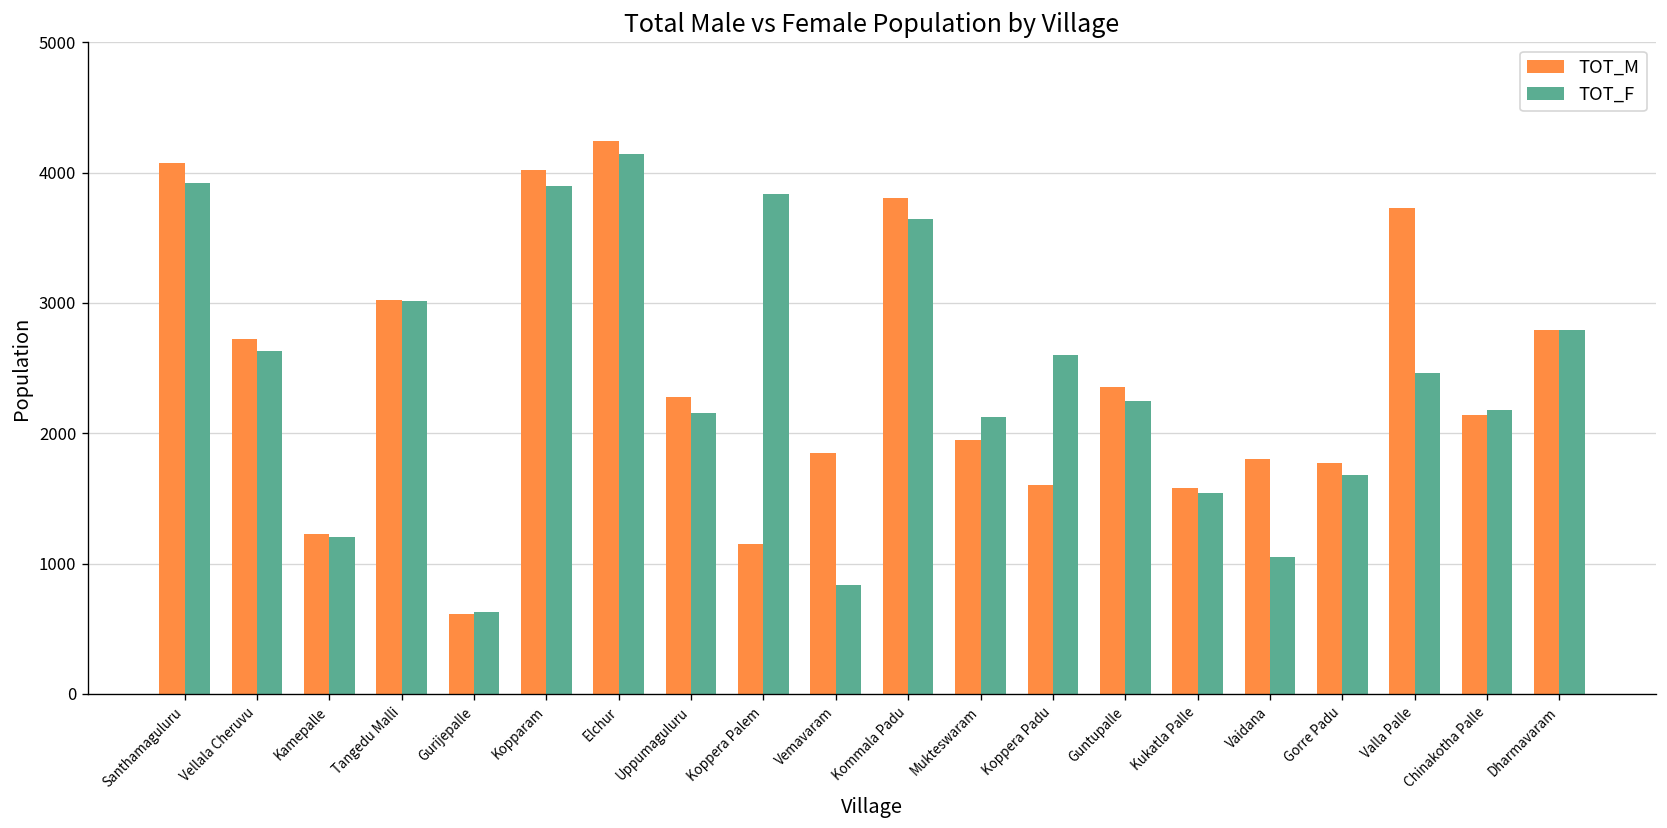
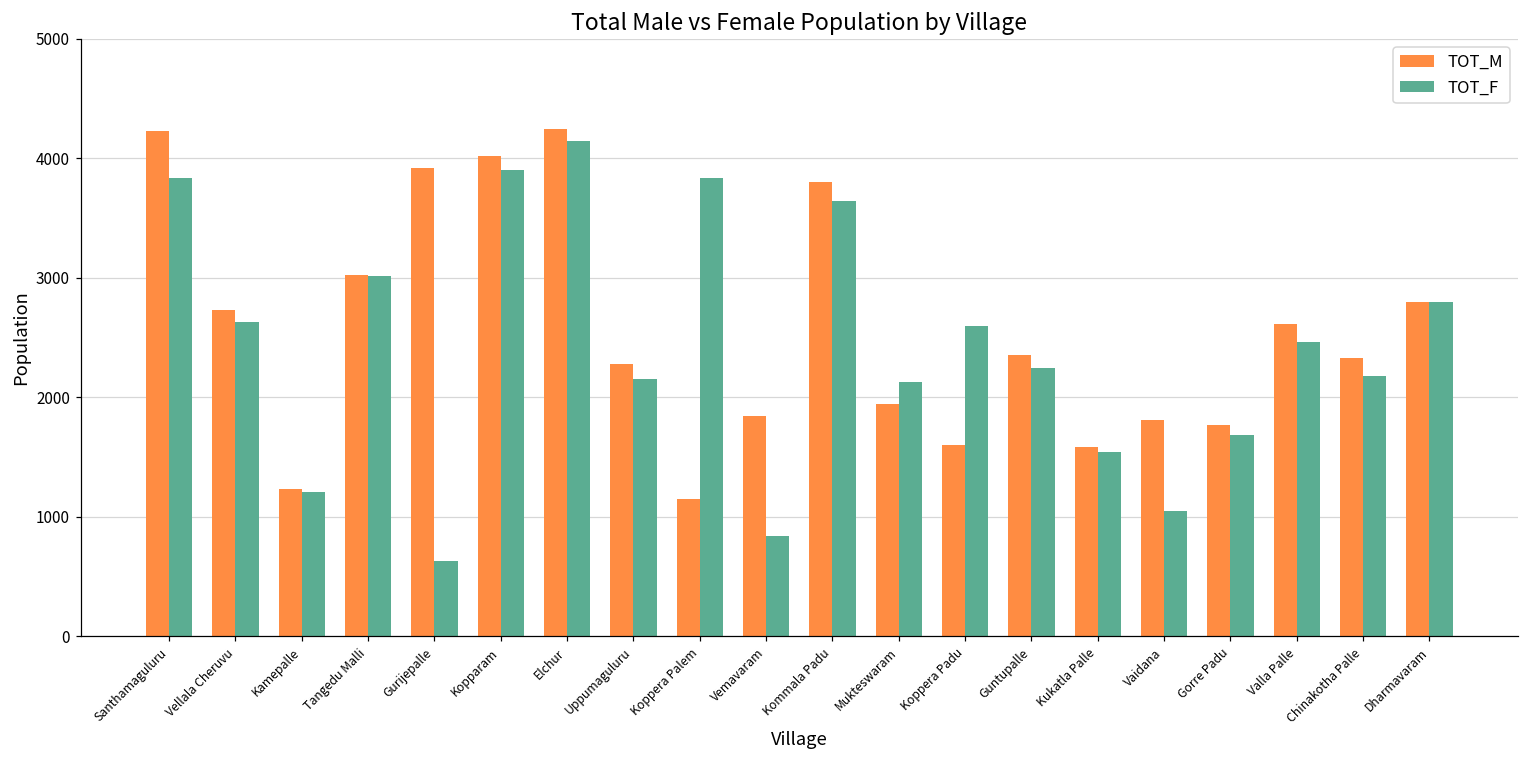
  {
    "TOT_M": {
-     "Santhamaguluru": 4080,
+     "Santhamaguluru": 4230,
      "Vellala Cheruvu": 2730,
      "Kamepalle": 1230,
      "Tangedu Malli": 3020,
-     "Gurijepalle": 610,
+     "Gurijepalle": 3920,
      "Kopparam": 4020,
      "Elchur": 4250,
      "Uppumaguluru": 2280,
      "Koppera Palem": 1150,
      "Vemavaram": 1850,
      "Kommala Padu": 3800,
      "Mukteswaram": 1950,
      "Koppera Padu": 1600,
      "Guntupalle": 2350,
      "Kukatla Palle": 1580,
      "Vaidana": 1810,
      "Gorre Padu": 1770,
-     "Valla Palle": 3730,
-     "Chinakotha Palle": 2140,
+     "Valla Palle": 2610,
+     "Chinakotha Palle": 2330,
      "Dharmavaram": 2800
    },
    "TOT_F": {
-     "Santhamaguluru": 3920,
+     "Santhamaguluru": 3840,
      "Vellala Cheruvu": 2630,
      "Kamepalle": 1210,
      "Tangedu Malli": 3010,
      "Gurijepalle": 630,
      "Kopparam": 3900,
      "Elchur": 4140,
      "Uppumaguluru": 2160,
      "Koppera Palem": 3840,
      "Vemavaram": 840,
      "Kommala Padu": 3640,
      "Mukteswaram": 2120,
      "Koppera Padu": 2600,
      "Guntupalle": 2250,
      "Kukatla Palle": 1540,
      "Vaidana": 1050,
      "Gorre Padu": 1680,
      "Valla Palle": 2470,
      "Chinakotha Palle": 2180,
      "Dharmavaram": 2790
    }
  }
